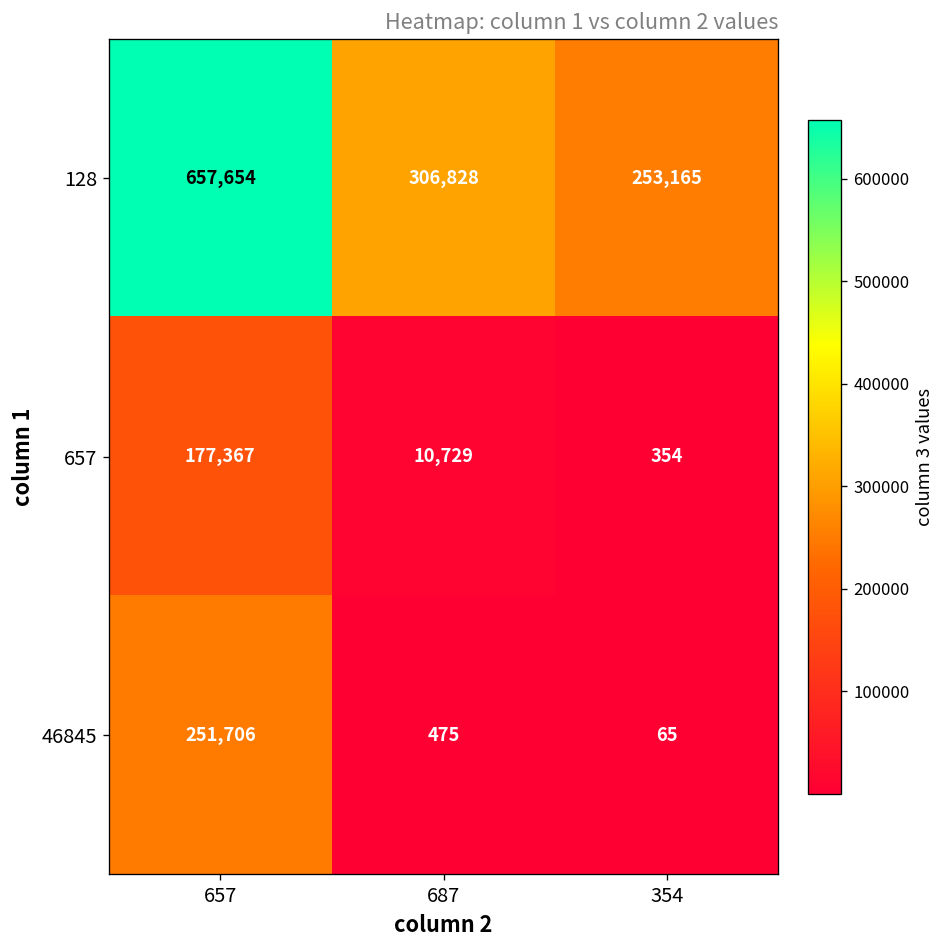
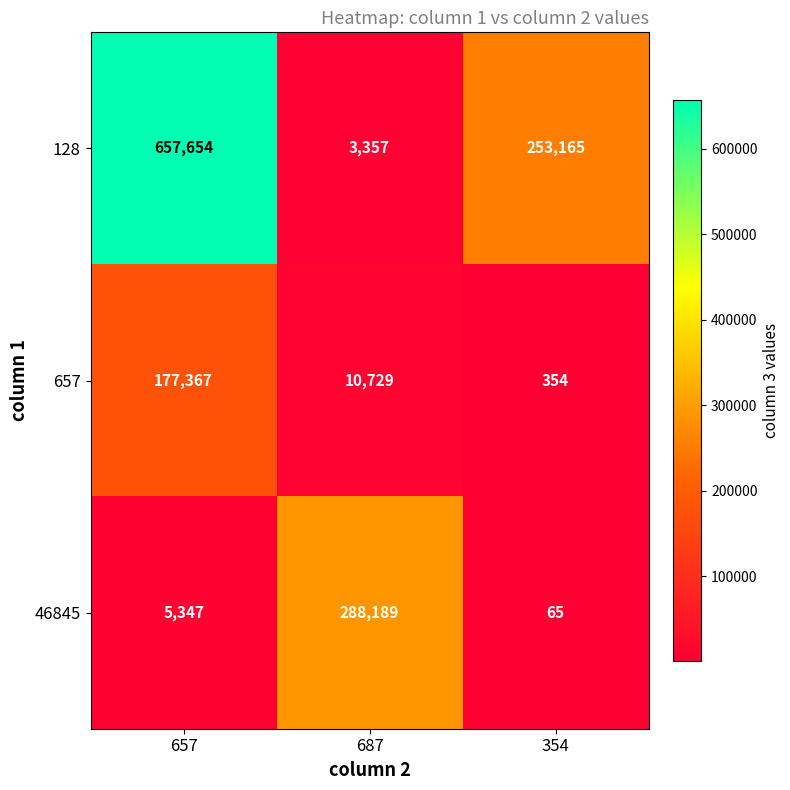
  {
    "128": {
      "657": "657,654",
-     "687": "306,828",
+     "687": "3,357",
      "354": "253,165"
    },
    "657": {
      "657": "177,367",
      "687": "10,729",
      "354": "354"
    },
    "46845": {
-     "657": "251,706",
-     "687": "475",
+     "657": "5,347",
+     "687": "288,189",
      "354": "65"
    }
  }
